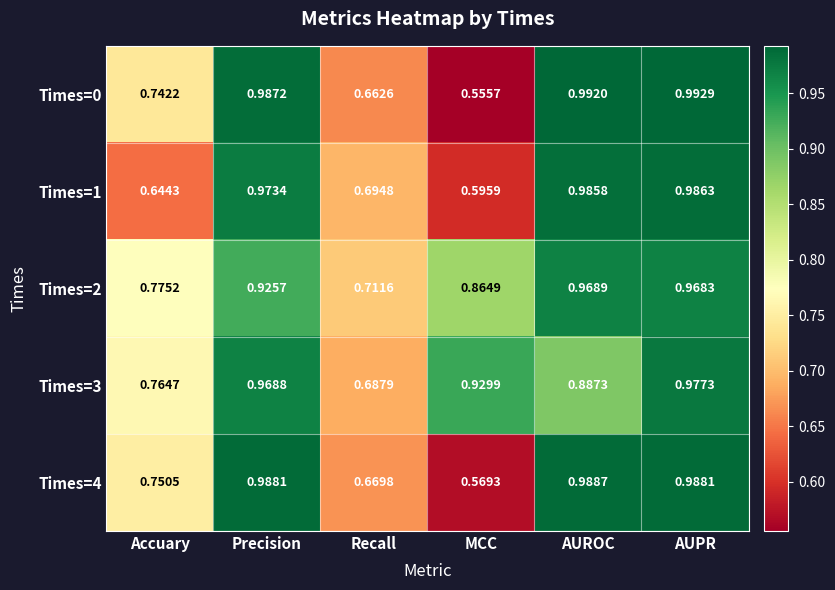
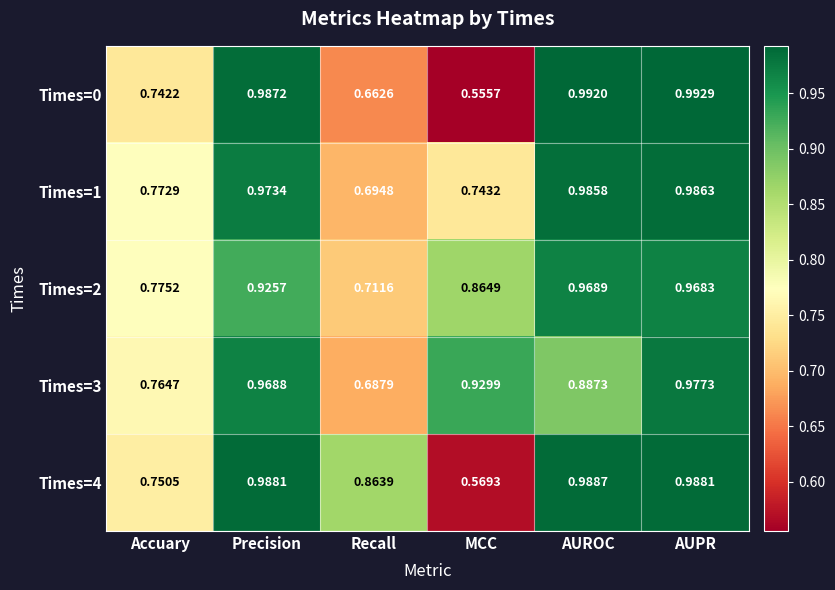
  {
    "Times=0": {
      "Accuary": 0.7422,
      "Precision": 0.9872,
      "Recall": 0.6626,
      "MCC": 0.5557,
      "AUROC": 0.9920,
      "AUPR": 0.9929
    },
    "Times=1": {
-     "Accuary": 0.6443,
+     "Accuary": 0.7729,
      "Precision": 0.9734,
      "Recall": 0.6948,
-     "MCC": 0.5959,
+     "MCC": 0.7432,
      "AUROC": 0.9858,
      "AUPR": 0.9863
    },
    "Times=2": {
      "Accuary": 0.7752,
      "Precision": 0.9257,
      "Recall": 0.7116,
      "MCC": 0.8649,
      "AUROC": 0.9689,
      "AUPR": 0.9683
    },
    "Times=3": {
      "Accuary": 0.7647,
      "Precision": 0.9688,
      "Recall": 0.6879,
      "MCC": 0.9299,
      "AUROC": 0.8873,
      "AUPR": 0.9773
    },
    "Times=4": {
      "Accuary": 0.7505,
      "Precision": 0.9881,
-     "Recall": 0.6698,
+     "Recall": 0.8639,
      "MCC": 0.5693,
      "AUROC": 0.9887,
      "AUPR": 0.9881
    }
  }
